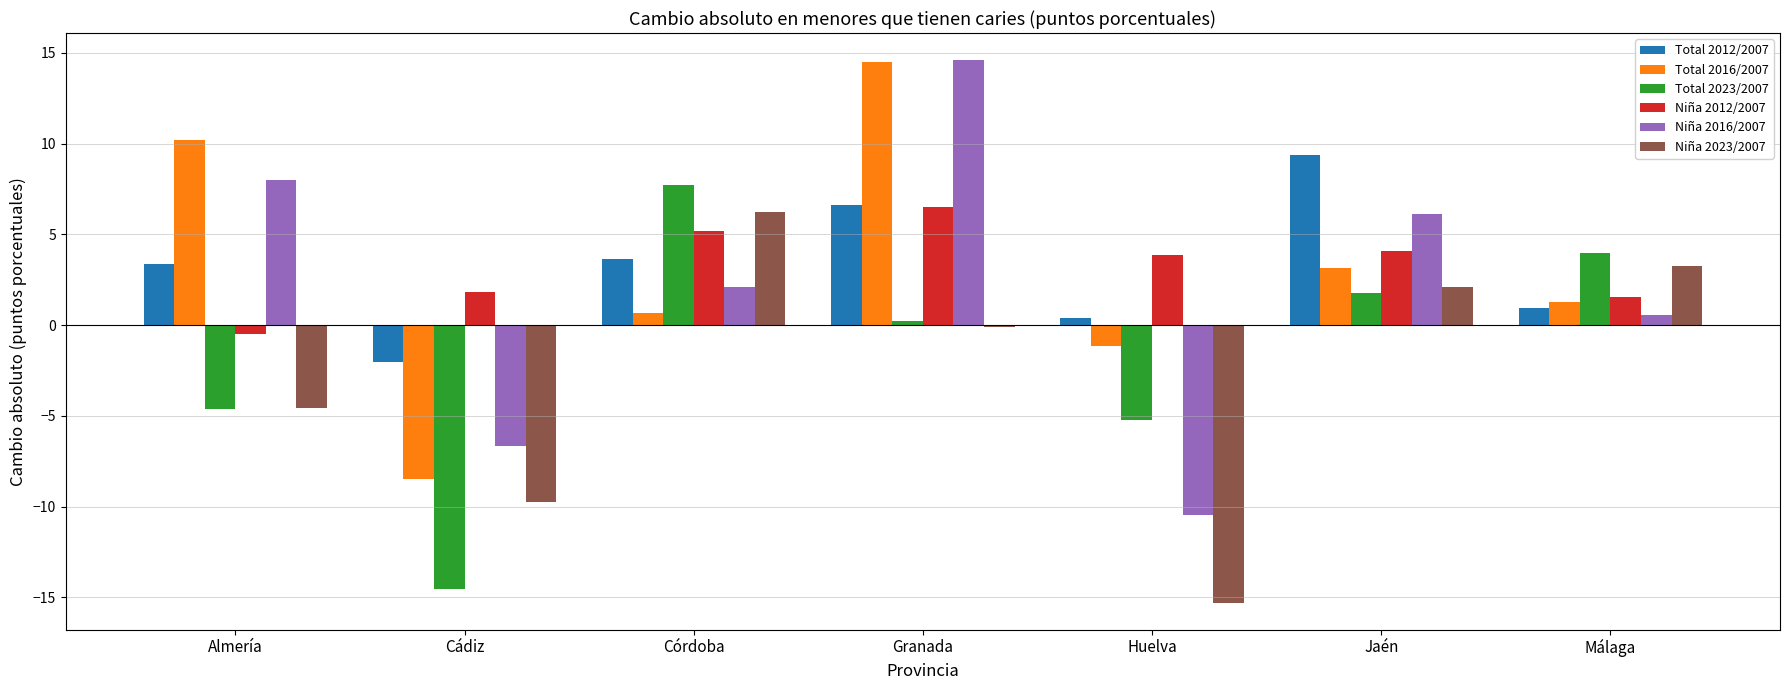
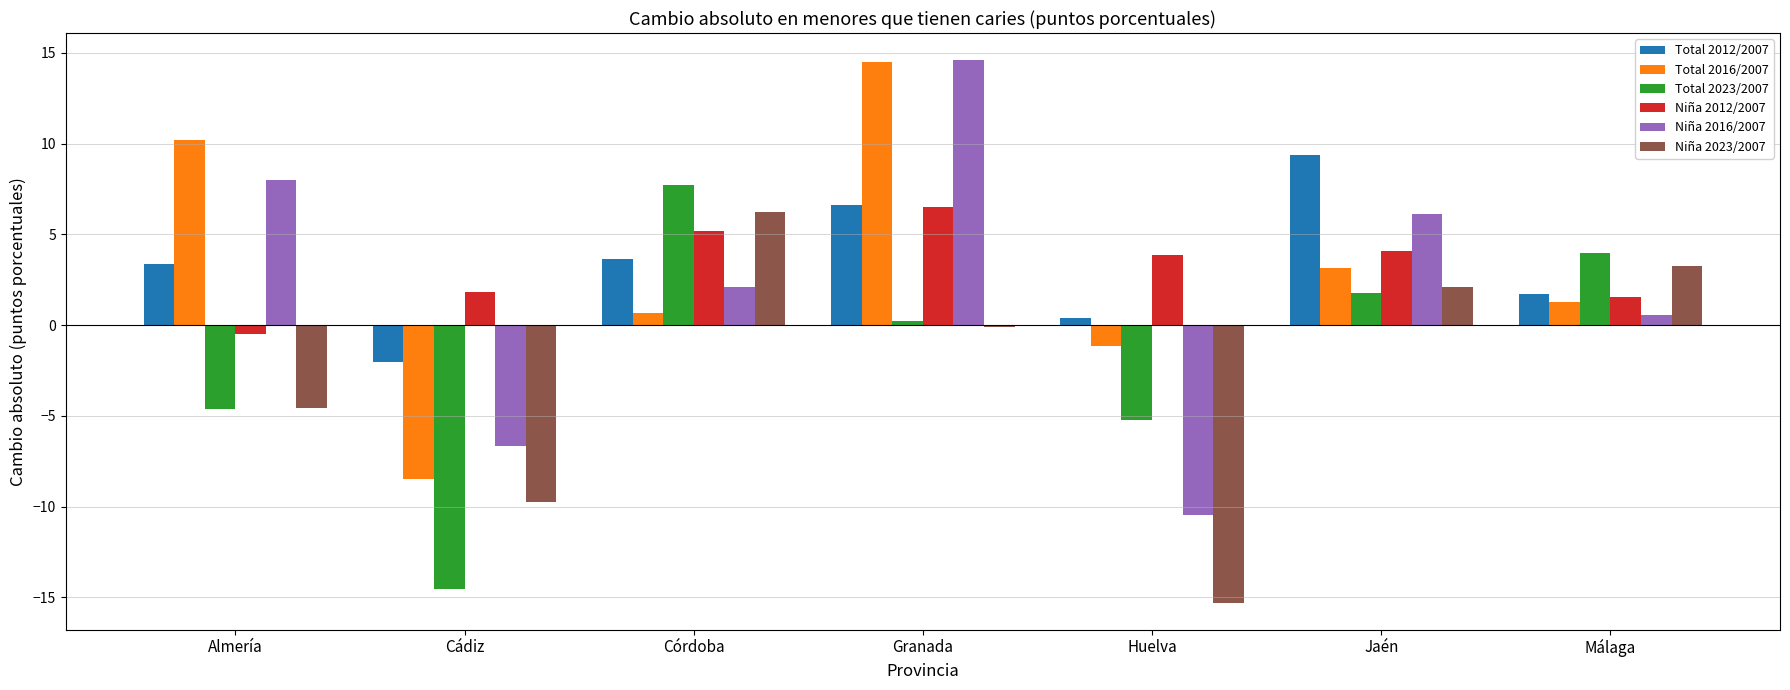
  {
    "Total 2012/2007": {
      "Almería": 3.3,
      "Cádiz": -2.0,
      "Córdoba": 3.6,
      "Granada": 6.6,
      "Huelva": 0.4,
      "Jaén": 9.4,
-     "Málaga": 0.9
+     "Málaga": 1.7
    },
    "Total 2016/2007": {
      "Almería": 10.2,
      "Cádiz": -8.5,
      "Córdoba": 0.7,
      "Granada": 14.5,
      "Huelva": -1.2,
      "Jaén": 3.1,
      "Málaga": 1.3
    },
    "Total 2023/2007": {
      "Almería": -4.6,
      "Cádiz": -14.5,
      "Córdoba": 7.7,
      "Granada": 0.2,
      "Huelva": -5.2,
      "Jaén": 1.8,
      "Málaga": 4.0
    },
    "Niña 2012/2007": {
      "Almería": -0.5,
      "Cádiz": 1.8,
      "Córdoba": 5.2,
      "Granada": 6.5,
      "Huelva": 3.9,
      "Jaén": 4.1,
      "Málaga": 1.5
    },
    "Niña 2016/2007": {
      "Almería": 8.0,
      "Cádiz": -6.6,
      "Córdoba": 2.1,
      "Granada": 14.6,
      "Huelva": -10.5,
      "Jaén": 6.1,
      "Málaga": 0.6
    },
    "Niña 2023/2007": {
      "Almería": -4.6,
      "Cádiz": -9.7,
      "Córdoba": 6.2,
      "Huelva": -15.3,
      "Jaén": 2.1,
      "Málaga": 3.3
    }
  }
